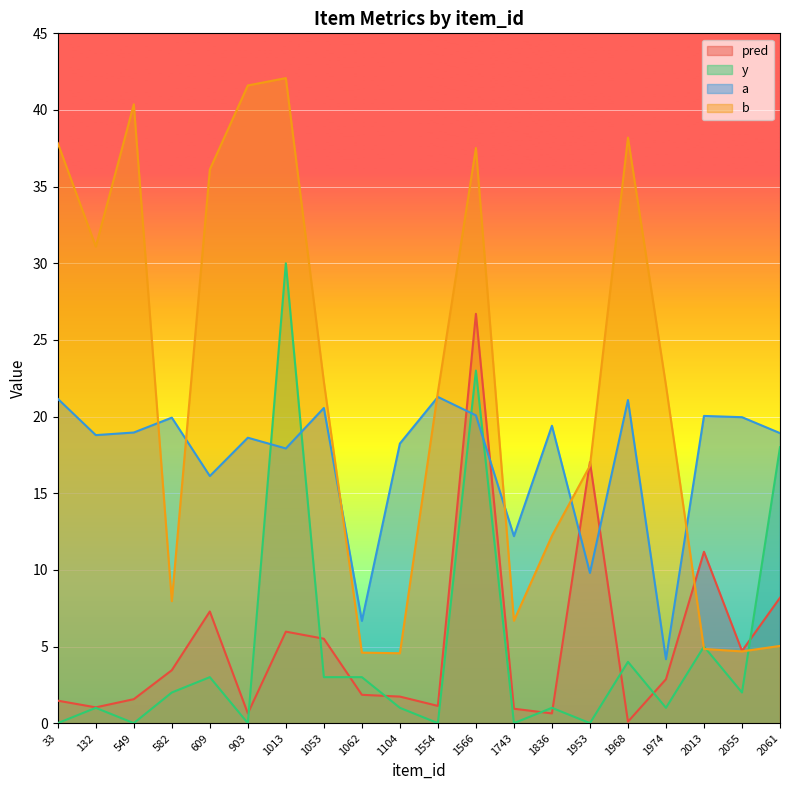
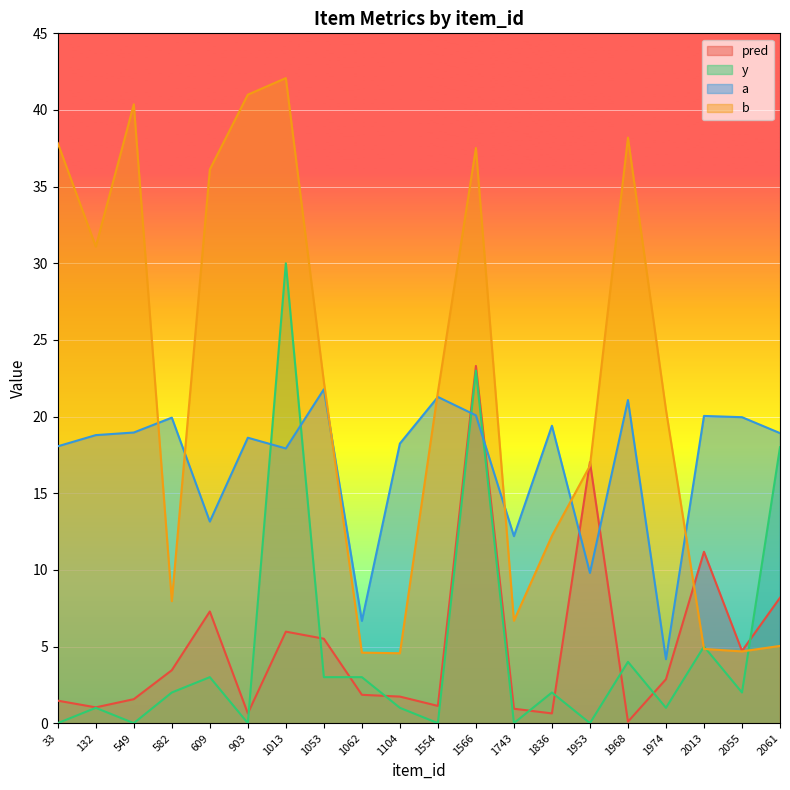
  {
    "pred": {
      "33": 1.5,
      "549": 1.6,
      "582": 3.5,
      "609": 7.3,
      "903": 0.6,
      "1013": 6.0,
      "1053": 5.5,
      "1062": 1.8,
      "1104": 1.7,
      "1554": 1.1,
-     "1566": 26.7,
+     "1566": 23.3,
      "1743": 0.9,
      "1836": 0.6,
      "1953": 17.0,
      "1968": 0.1,
      "1974": 2.9,
      "2013": 11.2,
      "2061": 8.2
    },
    "y": {
      "33": 0,
      "549": 0,
      "582": 2,
      "609": 3,
      "903": 0,
      "1013": 30,
      "1053": 3,
      "1062": 3,
      "1104": 1,
      "1554": 0,
      "1566": 23,
      "1743": 0,
-     "1836": 1,
+     "1836": 2,
      "1953": 0,
      "1968": 4,
      "1974": 1,
      "2055": 2,
      "2061": 18
    },
    "a": {
-     "33": 21.2,
+     "33": 18.1,
      "132": 18.8,
      "549": 19.0,
      "582": 19.9,
-     "609": 16.1,
+     "609": 13.2,
      "903": 18.6,
      "1013": 17.9,
-     "1053": 20.6,
+     "1053": 21.8,
      "1062": 6.7,
      "1104": 18.2,
      "1554": 21.3,
      "1566": 20.1,
      "1743": 12.2,
      "1836": 19.4,
      "1953": 9.8,
      "1968": 21.1,
      "1974": 4.2,
      "2013": 20.0,
      "2055": 20.0,
      "2061": 18.9
    },
    "b": {
      "33": 37.8,
      "132": 31.1,
      "549": 40.4,
      "582": 8.0,
      "609": 36.1,
-     "903": 41.6,
+     "903": 41.0,
      "1013": 42.1,
      "1053": 22.3,
      "1062": 4.6,
      "1104": 4.6,
      "1554": 21.6,
      "1566": 37.5,
      "1743": 6.7,
      "1836": 12.2,
      "1953": 16.8,
      "1968": 38.2,
-     "1974": 22.0,
+     "1974": 20.4,
      "2061": 5.0
    }
  }
